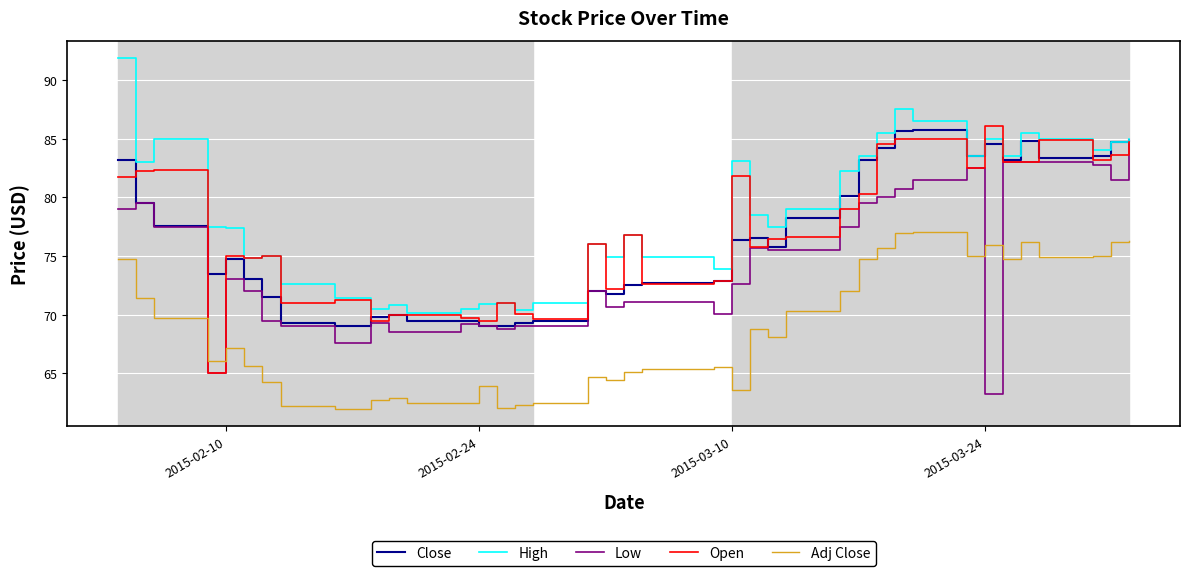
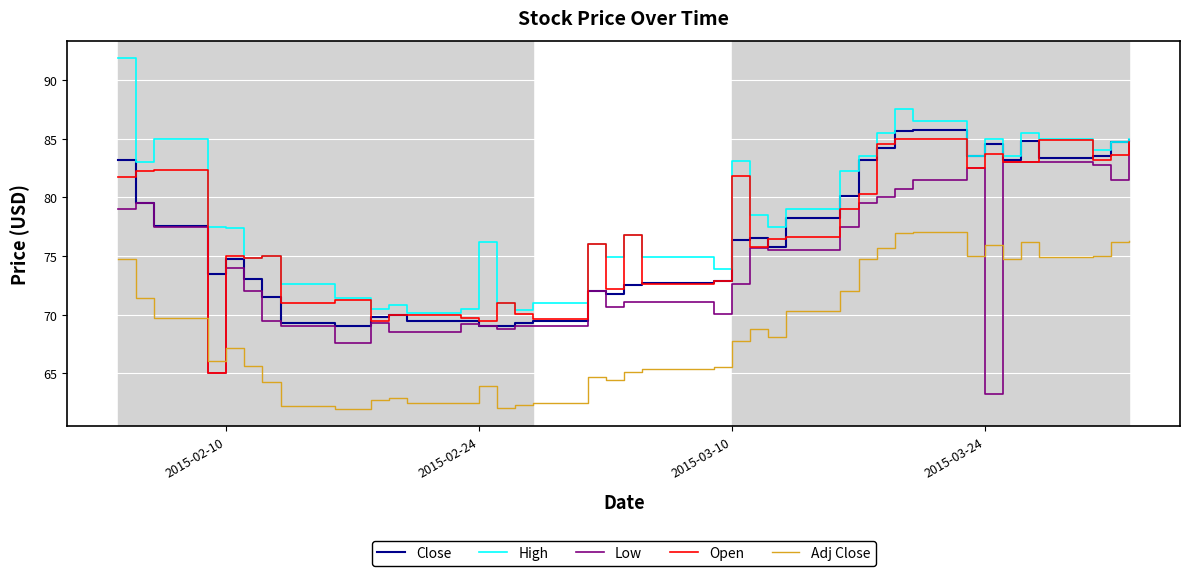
  {
    "Close": {
      "2015-02-10": 74.8,
      "2015-03-10": 76.3,
      "2015-03-24": 84.6
    },
    "High": {
      "2015-02-10": 77.4,
-     "2015-02-24": 70.9,
+     "2015-02-24": 76.2,
      "2015-03-10": 83.1,
      "2015-03-24": 85.0
    },
    "Low": {
-     "2015-02-10": 73,
+     "2015-02-10": 74,
      "2015-03-10": 72.6,
      "2015-03-24": 63
    },
    "Open": {
      "2015-02-10": 75.0,
      "2015-02-24": 69.5,
      "2015-03-10": 81.8,
-     "2015-03-24": 86.1
+     "2015-03-24": 83.7
    },
    "Adj Close": {
      "2015-02-10": 67.2,
      "2015-02-24": 63.9,
-     "2015-03-10": 63.6,
+     "2015-03-10": 67.8,
      "2015-03-24": 76.0
    }
  }
